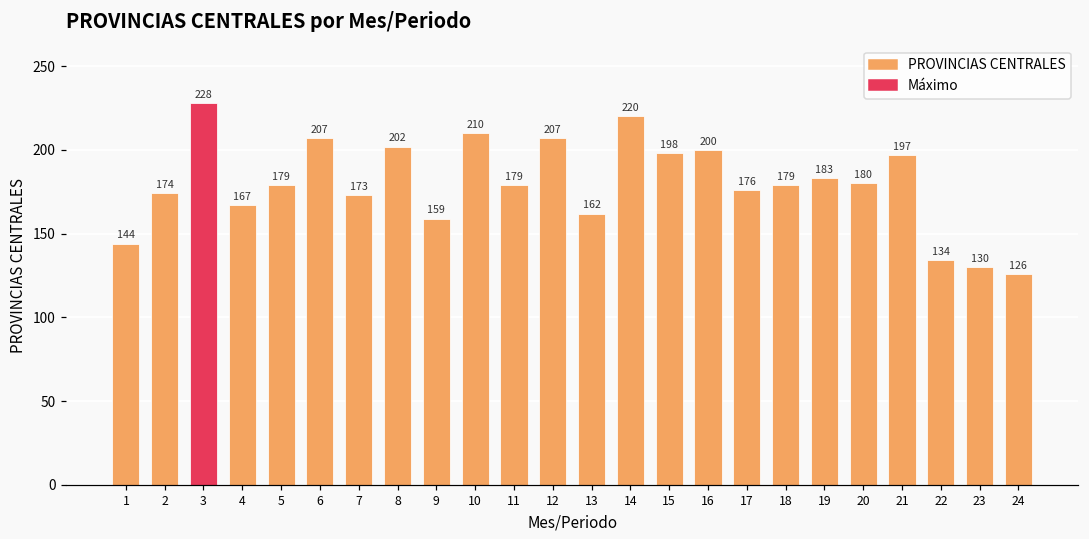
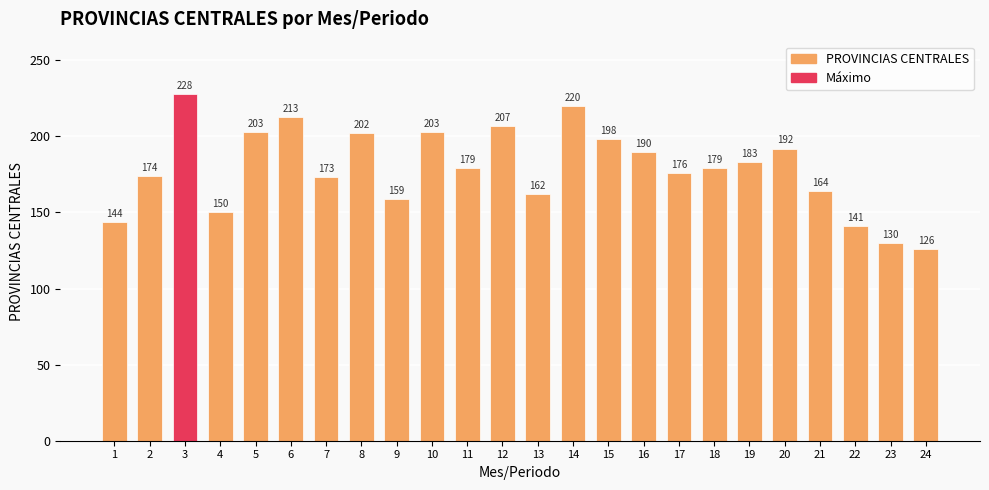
  {
    "1": 144,
    "2": 174,
    "3": 228,
-   "4": 167,
-   "5": 179,
-   "6": 207,
+   "4": 150,
+   "5": 203,
+   "6": 213,
    "7": 173,
    "8": 202,
    "9": 159,
-   "10": 210,
+   "10": 203,
    "11": 179,
    "12": 207,
    "13": 162,
    "14": 220,
    "15": 198,
-   "16": 200,
+   "16": 190,
    "17": 176,
    "18": 179,
    "19": 183,
-   "20": 180,
-   "21": 197,
-   "22": 134,
+   "20": 192,
+   "21": 164,
+   "22": 141,
    "23": 130,
    "24": 126
  }
